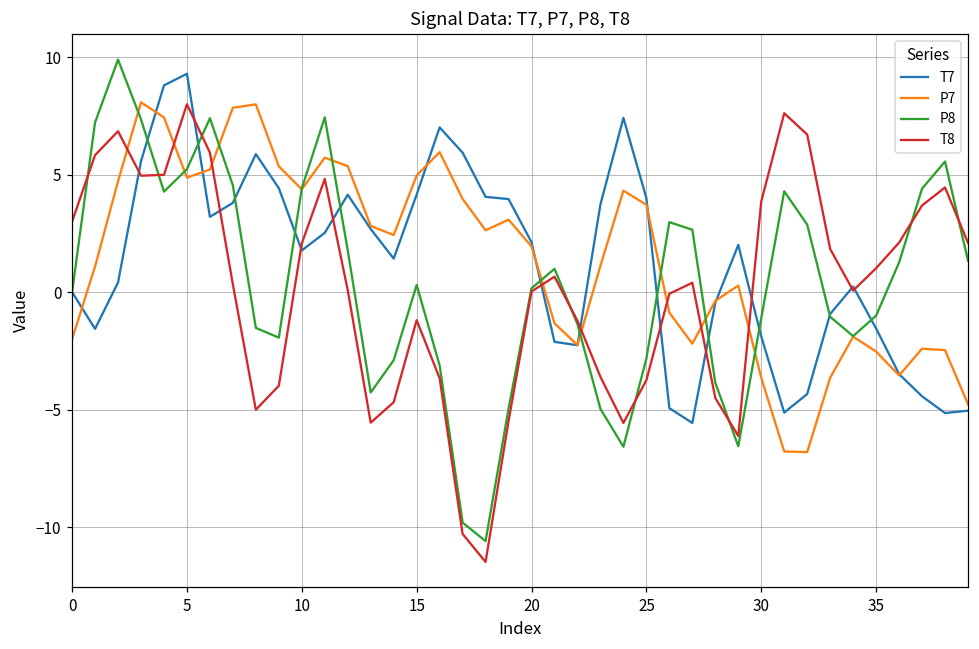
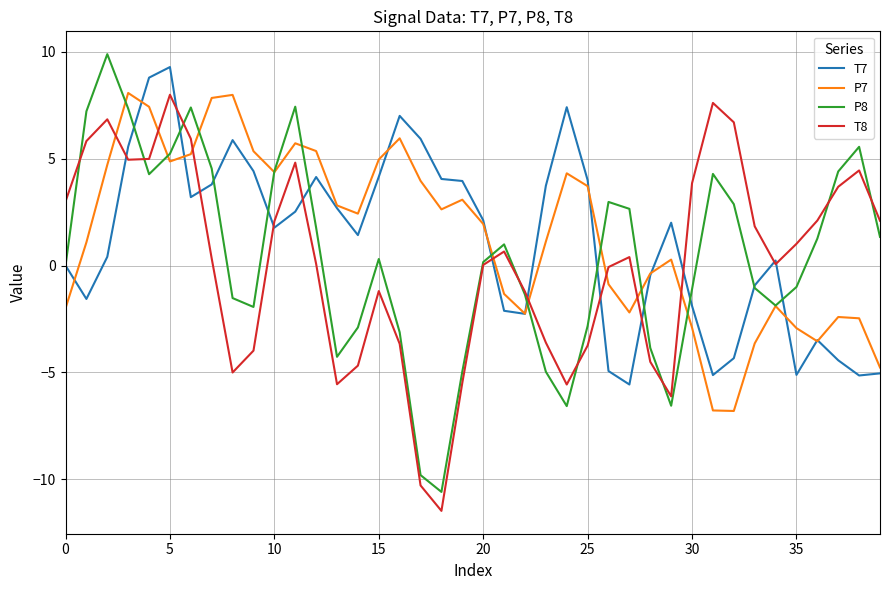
  {
    "T7": {
      "5": 9.3,
      "10": 1.8,
      "15": 4.2,
      "20": 2.1,
      "25": 4.0,
      "30": -1.9,
-     "35": -1.5
+     "35": -5.1
    },
    "P7": {
      "0": -2.0,
      "5": 4.9,
      "15": 5.0,
      "20": 1.9,
      "25": 3.7,
-     "30": -3.6,
-     "35": -2.5
+     "30": -2.9,
+     "35": -2.9
    },
    "P8": {
      "5": 5.2,
      "15": 0.3,
      "20": 0.2,
      "25": -2.8,
      "30": -1.1,
      "35": -1.0
    },
    "T8": {
      "0": 3.0,
      "5": 8.0,
      "10": 2.1,
      "15": -1.2,
      "20": 0.0,
      "25": -3.7,
      "30": 3.9,
      "35": 1.0
    }
  }
